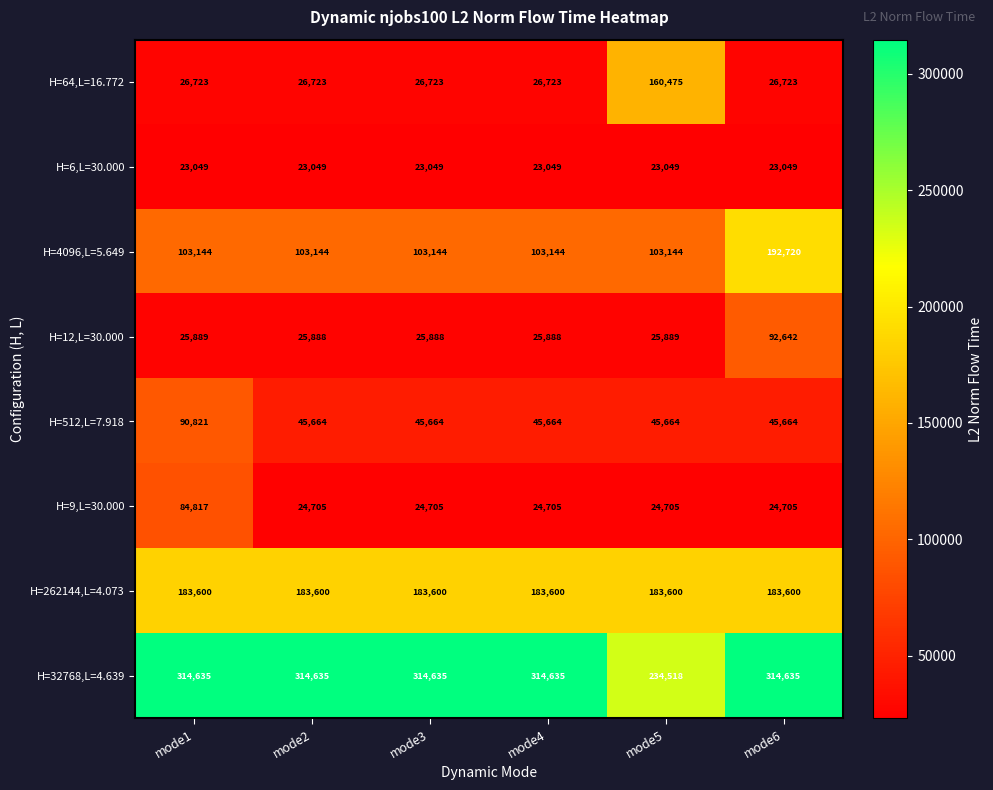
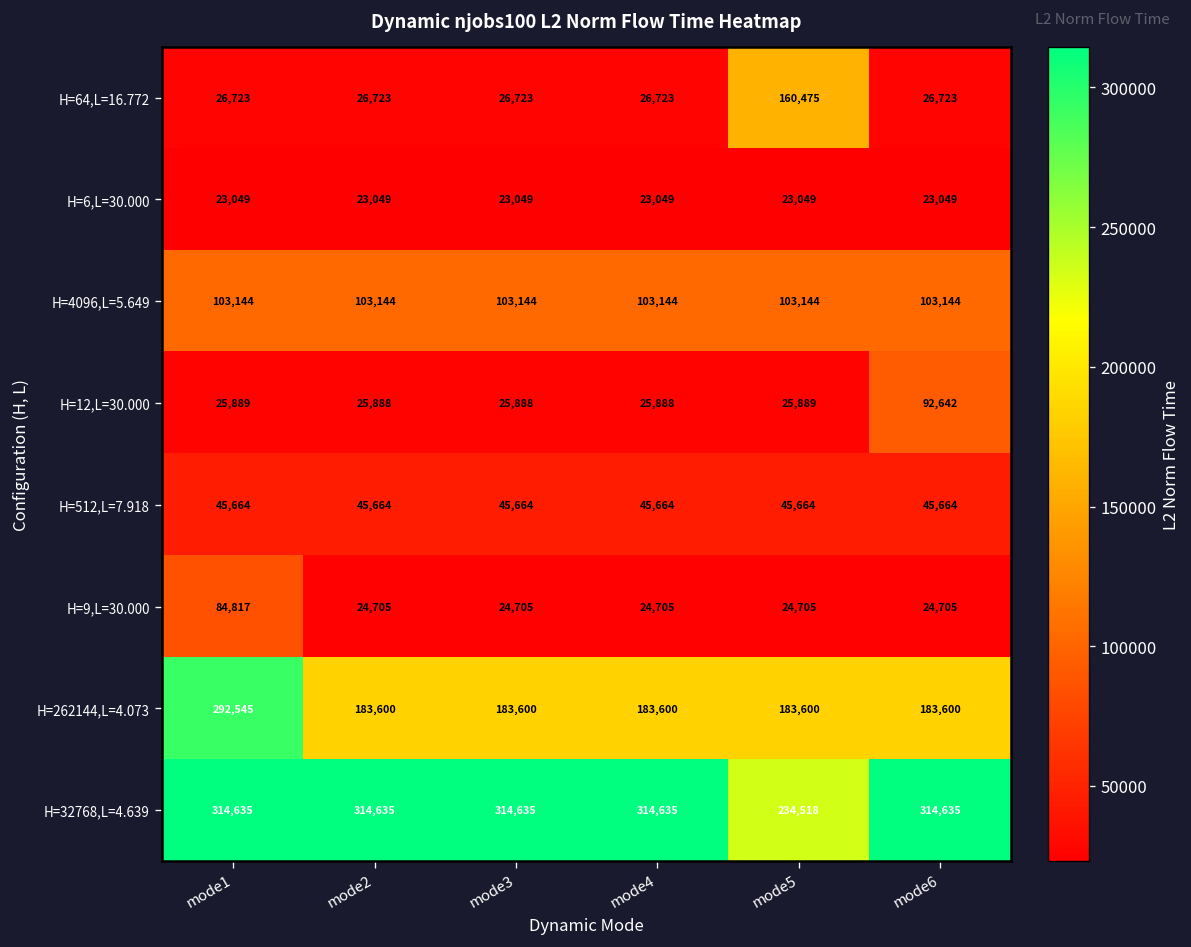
  {
    "H=64,L=16.772": {
      "mode1": "26,723",
      "mode2": "26,723",
      "mode3": "26,723",
      "mode4": "26,723",
      "mode5": "160,475",
      "mode6": "26,723"
    },
    "H=6,L=30.000": {
      "mode1": "23,049",
      "mode2": "23,049",
      "mode3": "23,049",
      "mode4": "23,049",
      "mode5": "23,049",
      "mode6": "23,049"
    },
    "H=4096,L=5.649": {
      "mode1": "103,144",
      "mode2": "103,144",
      "mode3": "103,144",
      "mode4": "103,144",
      "mode5": "103,144",
-     "mode6": "192,720"
+     "mode6": "103,144"
    },
    "H=12,L=30.000": {
      "mode1": "25,889",
      "mode2": "25,888",
      "mode3": "25,888",
      "mode4": "25,888",
      "mode5": "25,889",
      "mode6": "92,642"
    },
    "H=512,L=7.918": {
-     "mode1": "90,821",
+     "mode1": "45,664",
      "mode2": "45,664",
      "mode3": "45,664",
      "mode4": "45,664",
      "mode5": "45,664",
      "mode6": "45,664"
    },
    "H=9,L=30.000": {
      "mode1": "84,817",
      "mode2": "24,705",
      "mode3": "24,705",
      "mode4": "24,705",
      "mode5": "24,705",
      "mode6": "24,705"
    },
    "H=262144,L=4.073": {
-     "mode1": "183,600",
+     "mode1": "292,545",
      "mode2": "183,600",
      "mode3": "183,600",
      "mode4": "183,600",
      "mode5": "183,600",
      "mode6": "183,600"
    },
    "H=32768,L=4.639": {
      "mode1": "314,635",
      "mode2": "314,635",
      "mode3": "314,635",
      "mode4": "314,635",
      "mode5": "234,518",
      "mode6": "314,635"
    }
  }
